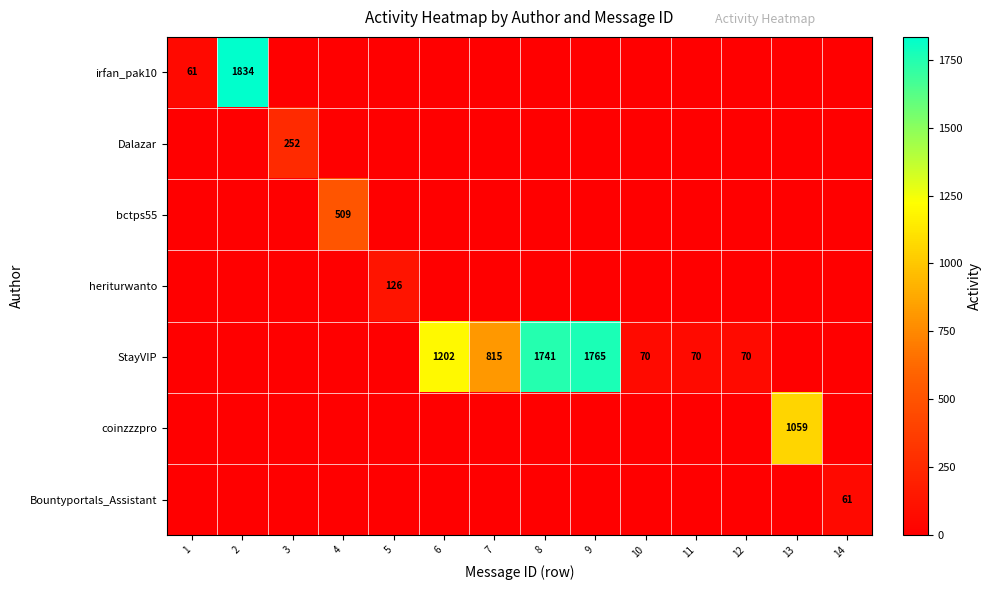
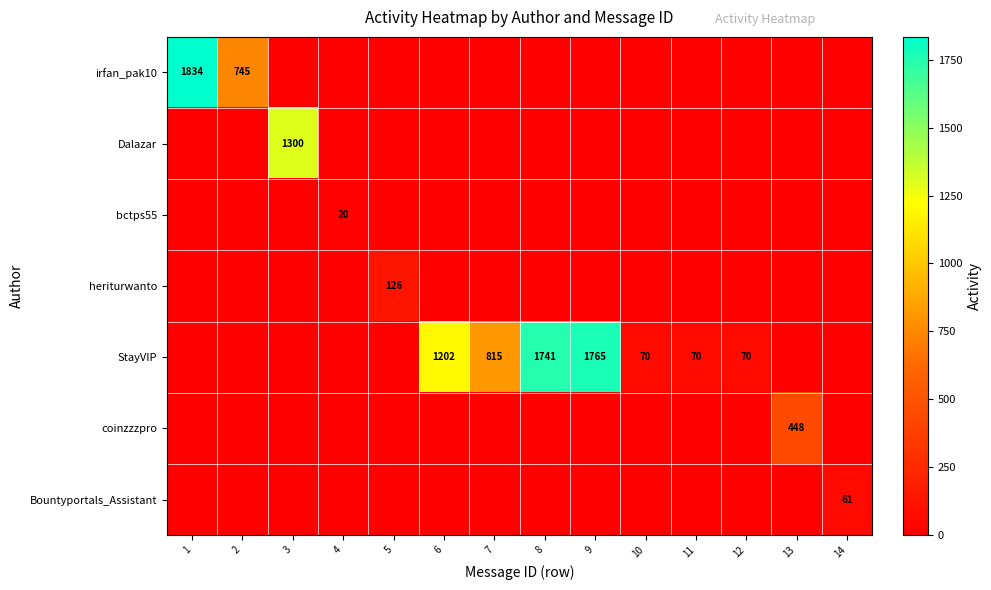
  {
    "irfan_pak10": {
-     "1": 61,
-     "2": 1834
+     "1": 1834,
+     "2": 745
    },
    "Dalazar": {
-     "3": 252
+     "3": 1300
    },
    "bctps55": {
-     "4": 509
+     "4": 20
    },
    "heriturwanto": {
      "5": 126
    },
    "StayVIP": {
      "6": 1202,
      "7": 815,
      "8": 1741,
      "9": 1765,
      "10": 70,
      "11": 70,
      "12": 70
    },
    "coinzzzpro": {
-     "13": 1059
+     "13": 448
    },
    "Bountyportals_Assistant": {
      "14": 61
    }
  }
